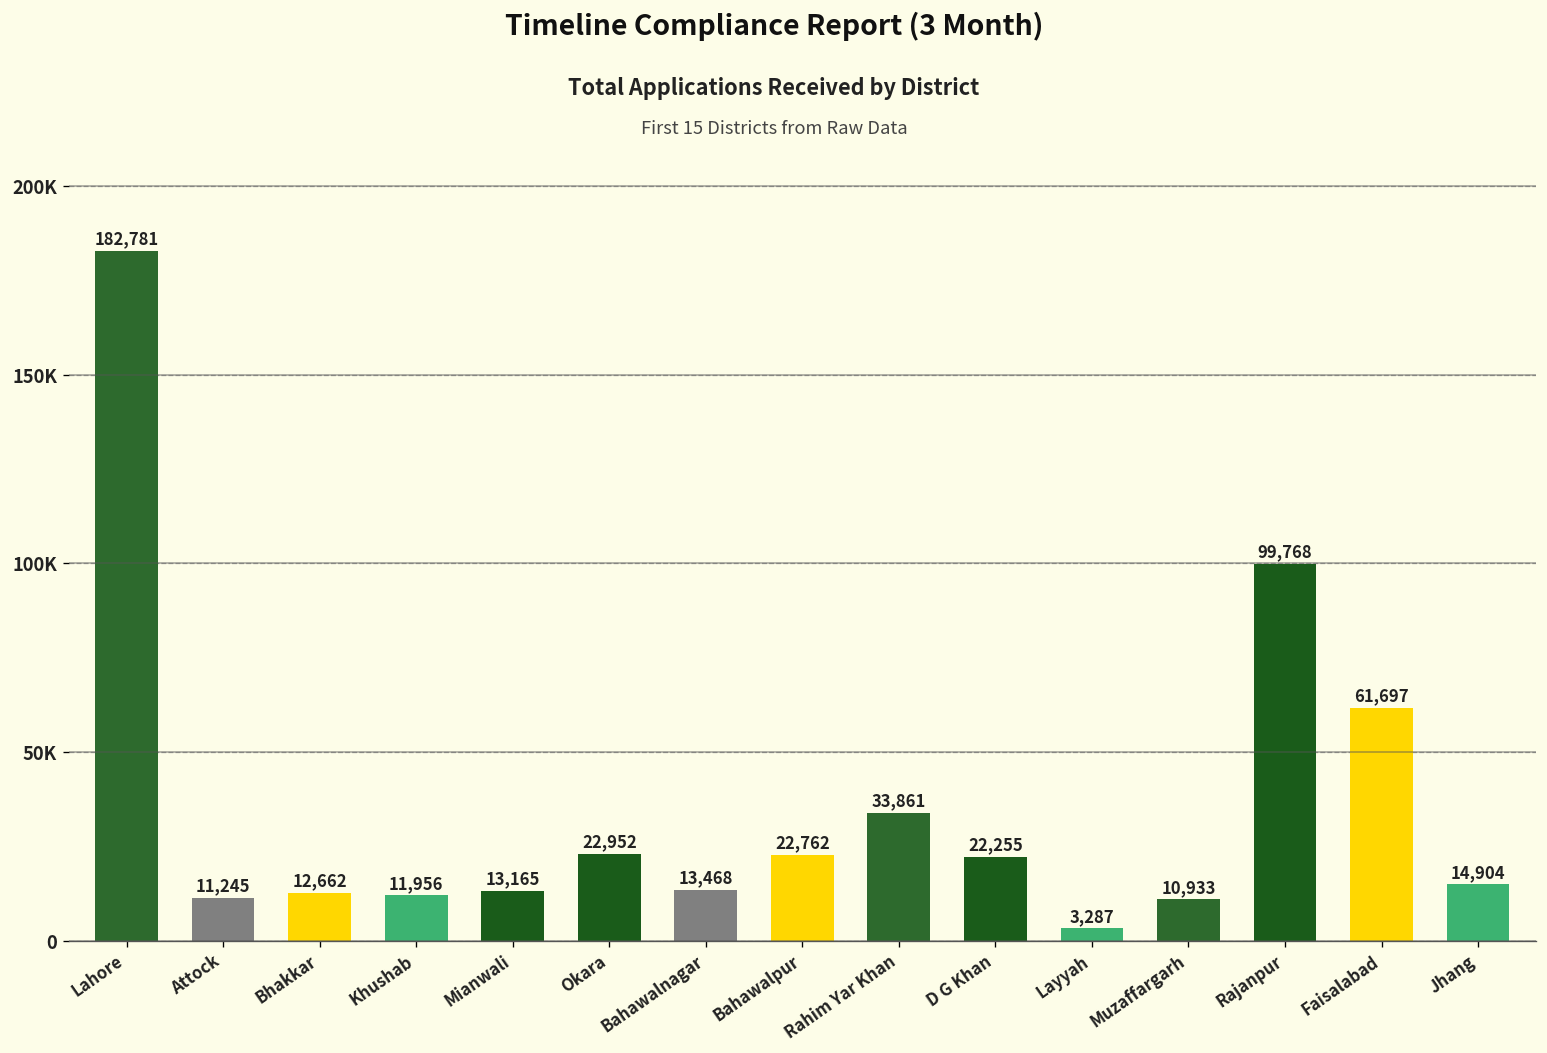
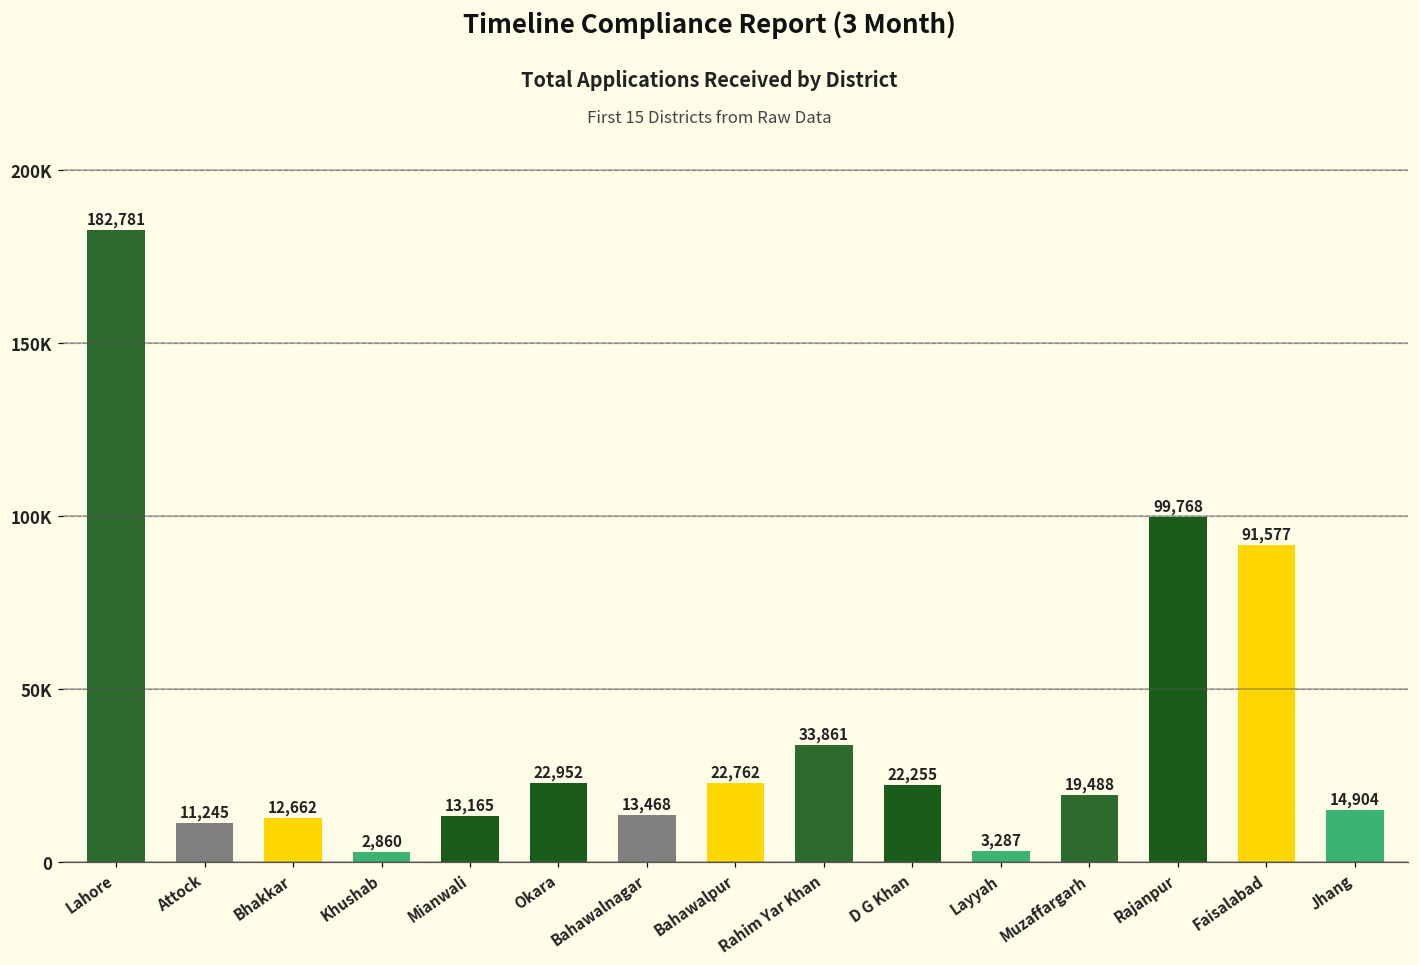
  {
    "Lahore": "182,781",
    "Attock": "11,245",
    "Bhakkar": "12,662",
-   "Khushab": "11,956",
+   "Khushab": "2,860",
    "Mianwali": "13,165",
    "Okara": "22,952",
    "Bahawalnagar": "13,468",
    "Bahawalpur": "22,762",
    "Rahim Yar Khan": "33,861",
    "D G Khan": "22,255",
    "Layyah": "3,287",
-   "Muzaffargarh": "10,933",
+   "Muzaffargarh": "19,488",
    "Rajanpur": "99,768",
-   "Faisalabad": "61,697",
+   "Faisalabad": "91,577",
    "Jhang": "14,904"
  }
